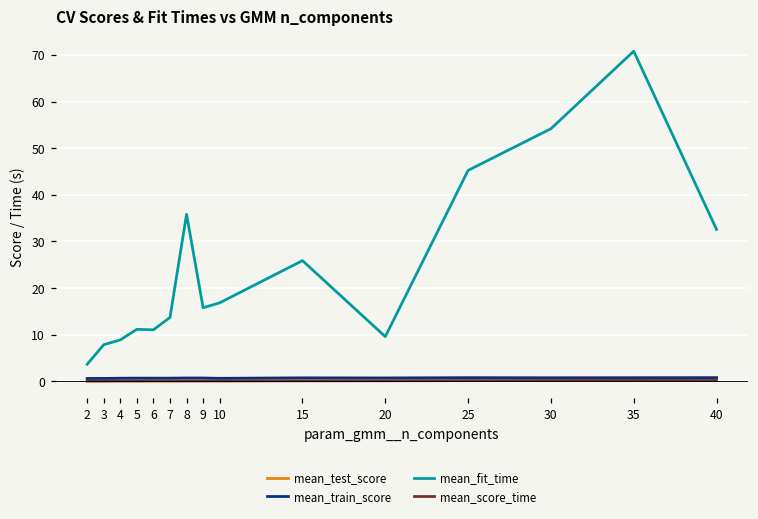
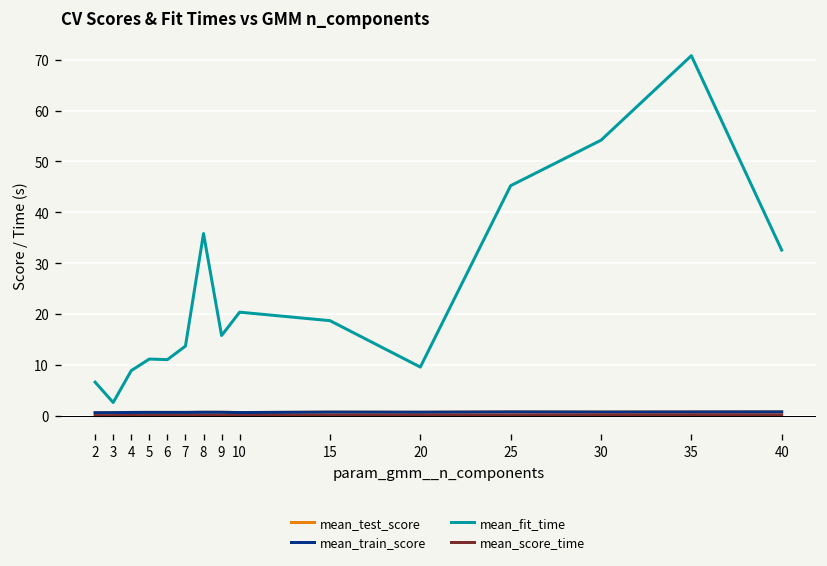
  {
    "mean_train_score": {
      "4": 1,
      "5": 1,
      "8": 1,
      "9": 1,
      "15": 1,
      "25": 1
    },
    "mean_fit_time": {
-     "2": 4,
-     "3": 8,
+     "2": 7,
+     "3": 3,
      "4": 9,
      "5": 11,
      "6": 11,
      "7": 14,
      "8": 36,
      "9": 16,
-     "10": 17,
-     "15": 26,
+     "10": 20,
+     "15": 19,
      "20": 10,
      "25": 45,
      "30": 54,
      "35": 71,
      "40": 33
    },
    "mean_score_time": {
      "4": 0,
      "5": 0,
      "8": 0,
      "9": 0,
      "15": 0,
      "25": 0
    }
  }
